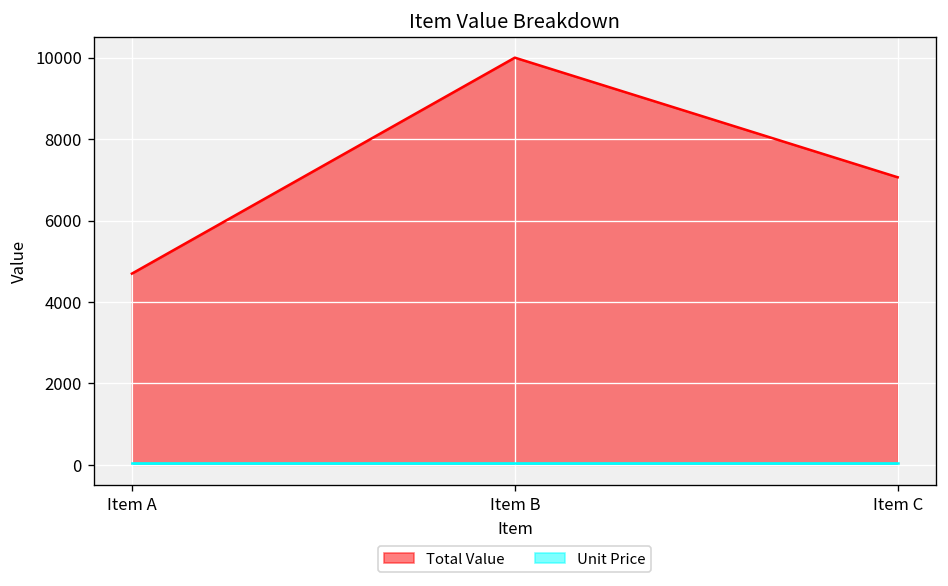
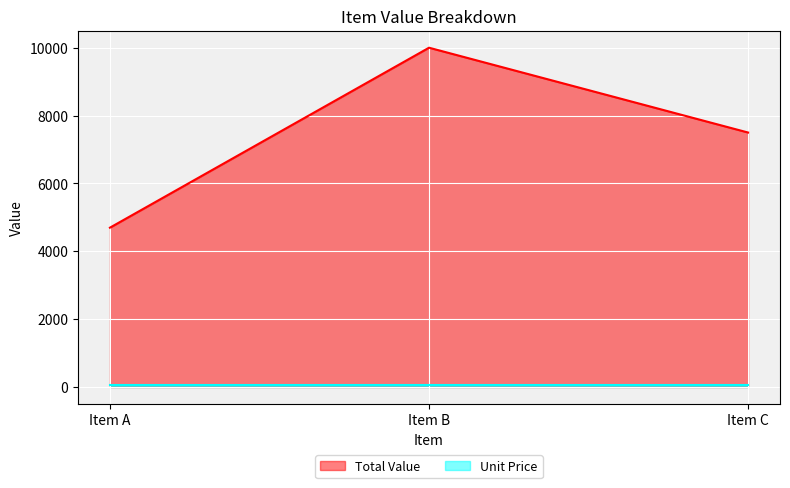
  {
    "Total Value": {
      "Item A": 4700,
      "Item B": 10000,
-     "Item C": 7100
+     "Item C": 7500
    },
    "Unit Price": {
      "Item A": 100,
      "Item B": 100,
      "Item C": 100
    }
  }
